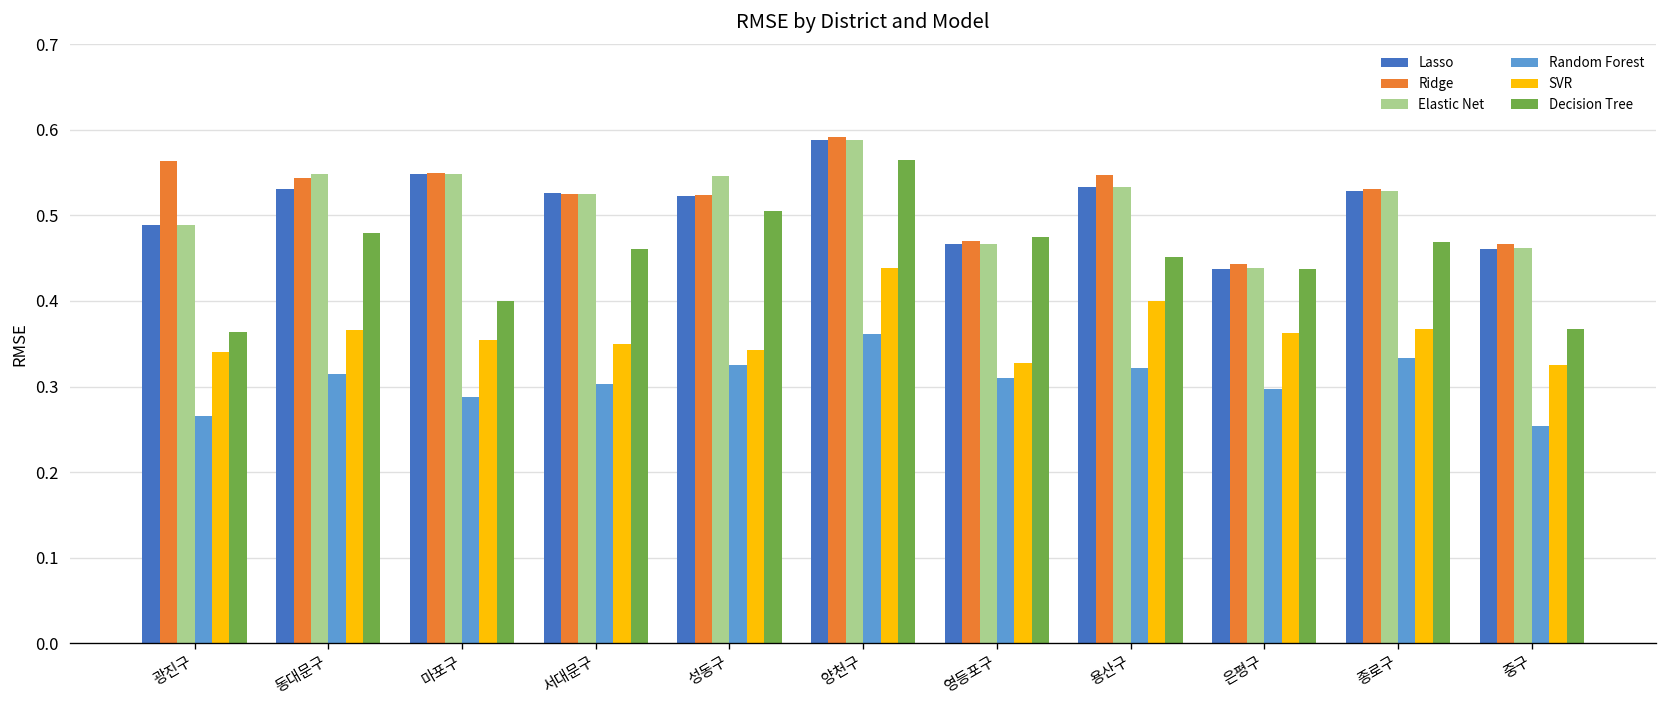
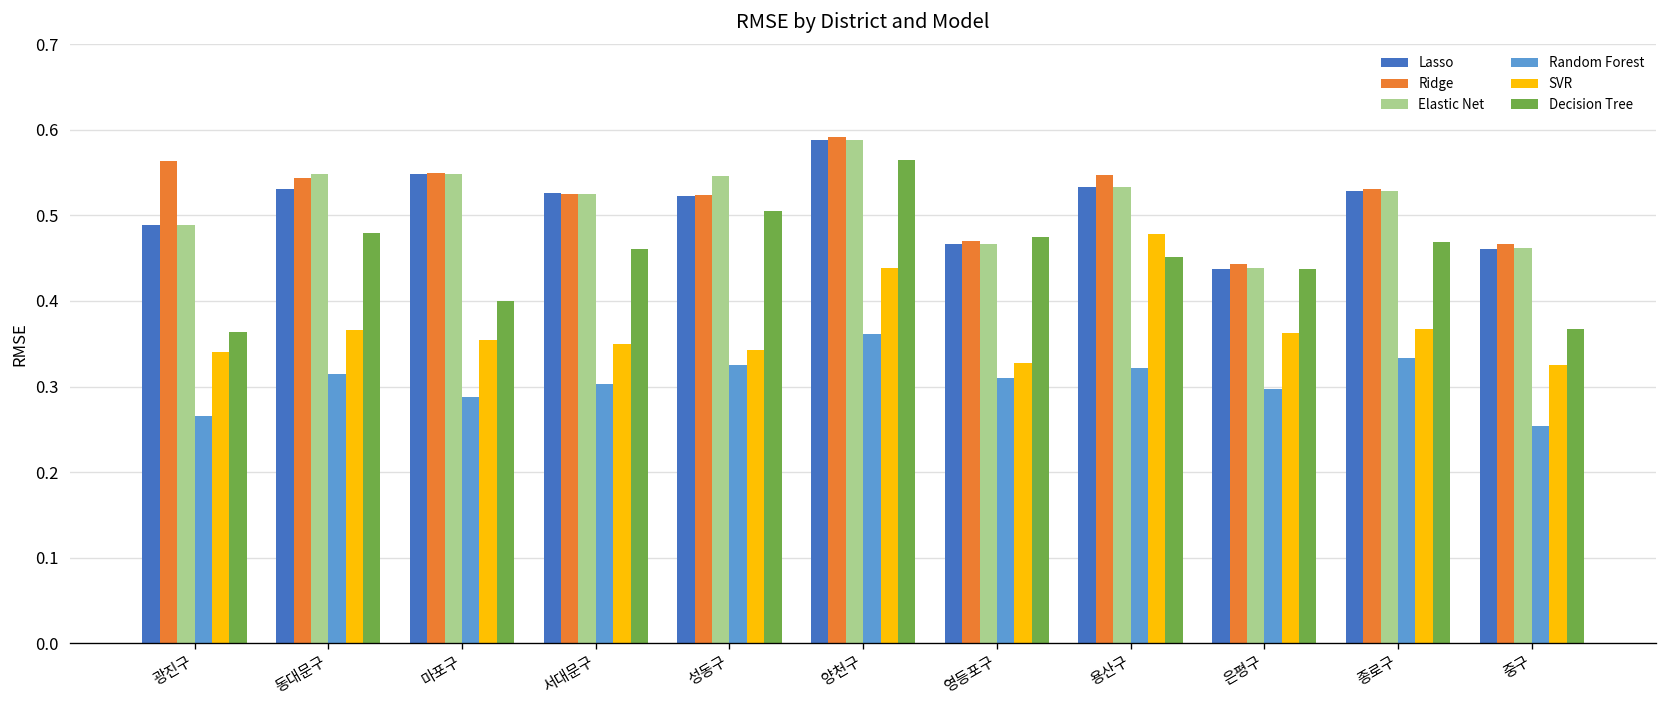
  {
    "Ridge": {
      "광진구": 0.56,
      "동대문구": 0.54,
      "마포구": 0.55,
      "서대문구": 0.53,
      "성동구": 0.52,
      "양천구": 0.59,
      "영등포구": 0.47,
      "용산구": 0.55,
      "은평구": 0.44,
      "종로구": 0.53,
      "중구": 0.47
    },
    "Elastic Net": {
      "광진구": 0.49,
      "동대문구": 0.55,
      "마포구": 0.55,
      "서대문구": 0.52,
      "성동구": 0.55,
      "양천구": 0.59,
      "영등포구": 0.47,
      "용산구": 0.53,
      "은평구": 0.44,
      "종로구": 0.53,
      "중구": 0.46
    },
    "SVR": {
      "광진구": 0.34,
      "동대문구": 0.37,
      "마포구": 0.35,
      "서대문구": 0.35,
      "성동구": 0.34,
      "양천구": 0.44,
      "영등포구": 0.33,
-     "용산구": 0.40,
+     "용산구": 0.48,
      "은평구": 0.36,
      "종로구": 0.37,
      "중구": 0.33
    },
    "Decision Tree": {
      "광진구": 0.36,
      "동대문구": 0.48,
      "마포구": 0.40,
      "서대문구": 0.46,
      "성동구": 0.51,
      "양천구": 0.56,
      "영등포구": 0.48,
      "용산구": 0.45,
      "은평구": 0.44,
      "종로구": 0.47,
      "중구": 0.37
    }
  }
